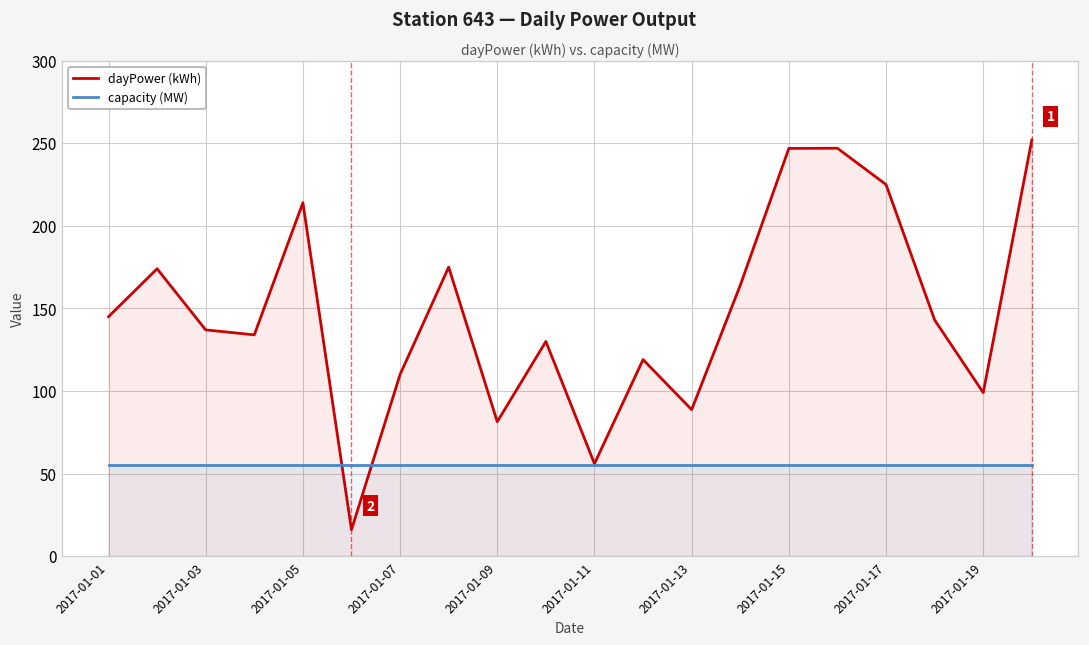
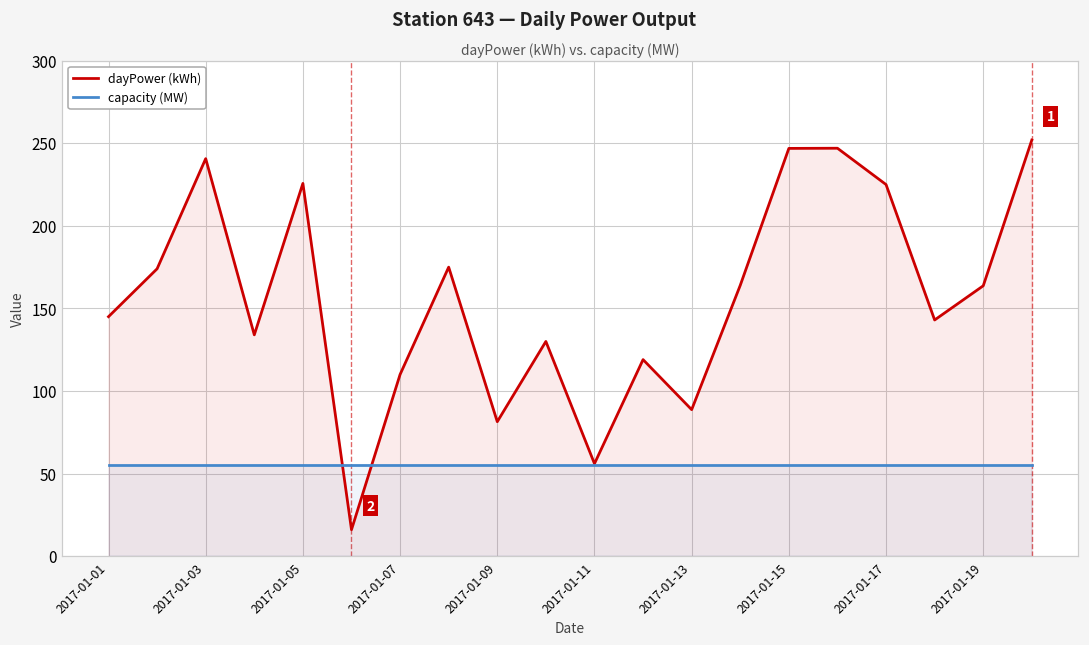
  {
    "dayPower (kWh)": {
      "2017-01-01": 145,
-     "2017-01-03": 137,
-     "2017-01-05": 214,
+     "2017-01-03": 241,
+     "2017-01-05": 226,
      "2017-01-07": 110,
      "2017-01-09": 81,
      "2017-01-13": 89,
      "2017-01-15": 247,
      "2017-01-17": 225,
-     "2017-01-19": 99
+     "2017-01-19": 164
    },
    "capacity (MW)": {
      "2017-01-01": 55,
      "2017-01-03": 55,
      "2017-01-05": 55,
      "2017-01-07": 55,
      "2017-01-09": 55,
      "2017-01-13": 55,
      "2017-01-15": 55,
      "2017-01-17": 55,
      "2017-01-19": 55
    }
  }
